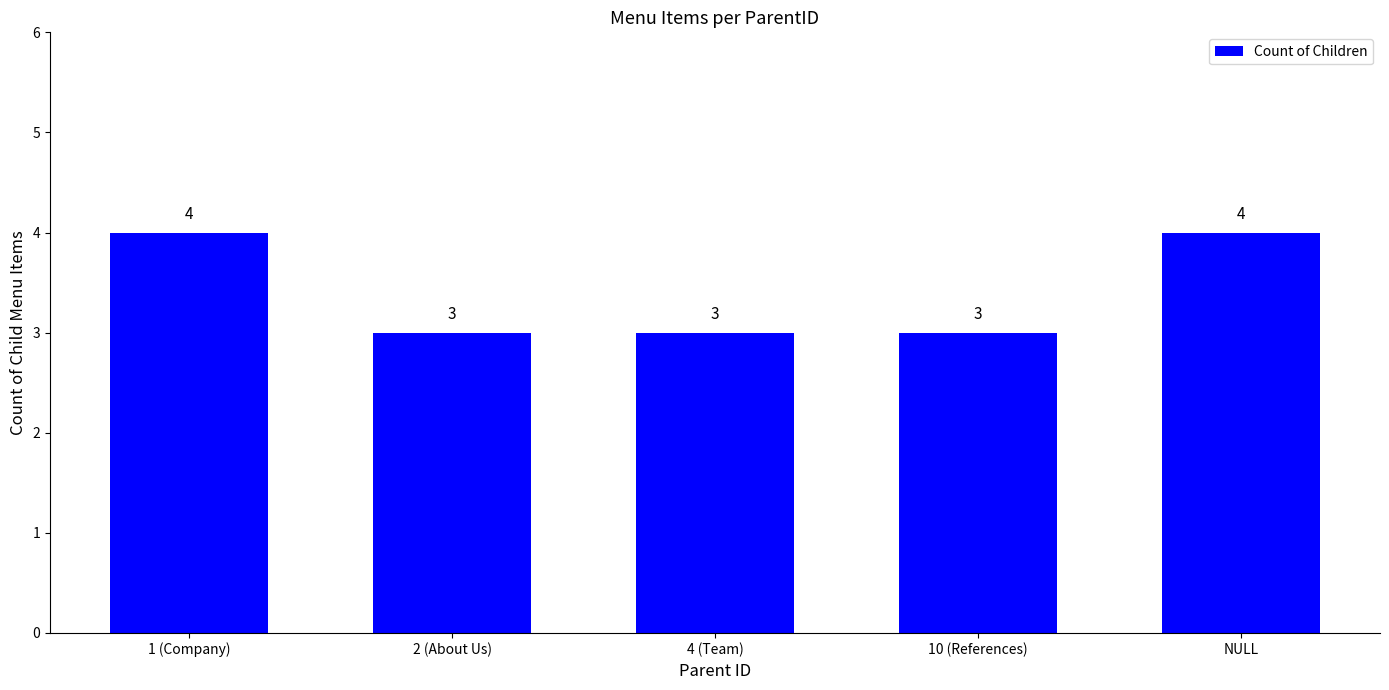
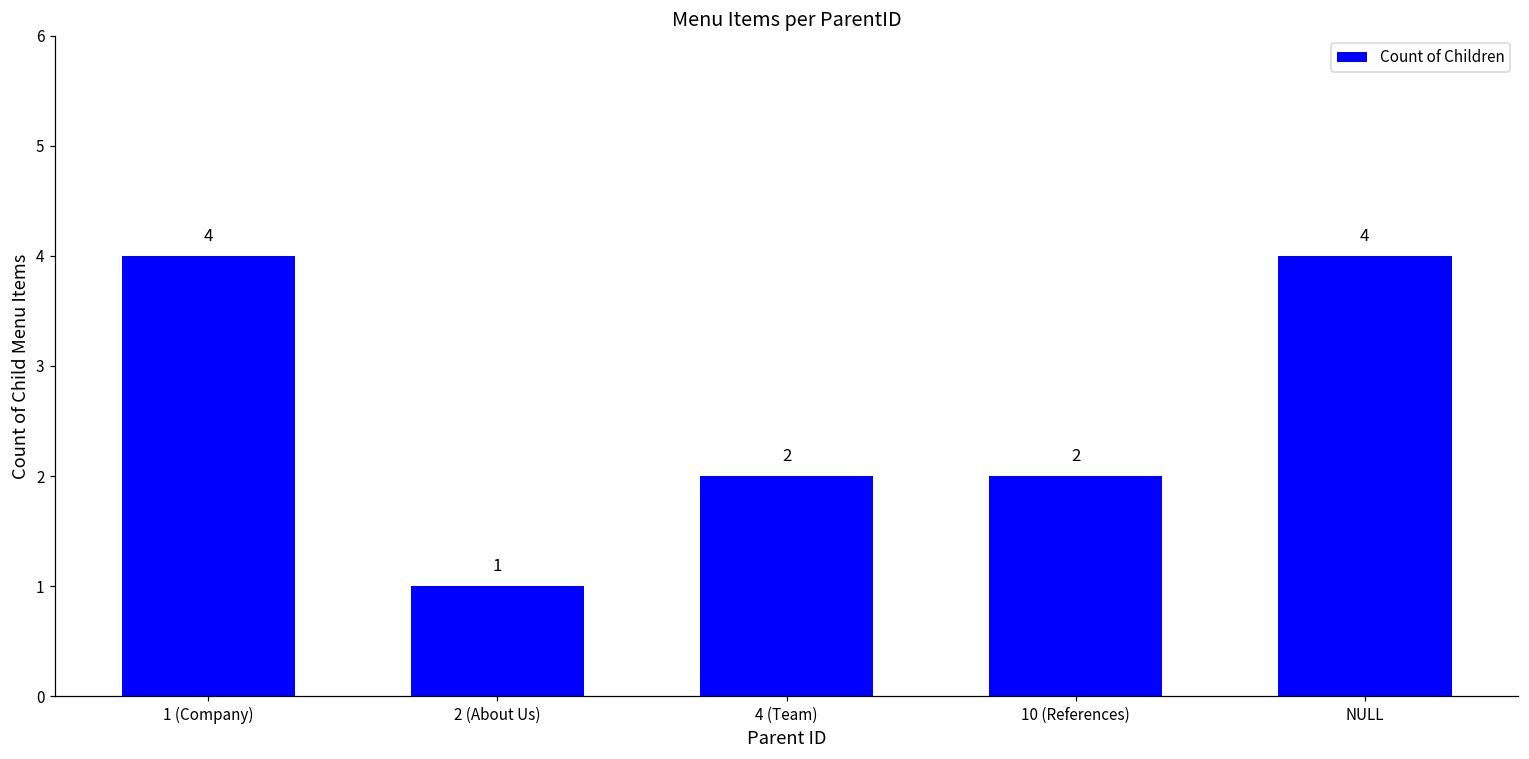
  {
    "1 (Company)": 4,
-   "2 (About Us)": 3,
-   "4 (Team)": 3,
-   "10 (References)": 3,
+   "2 (About Us)": 1,
+   "4 (Team)": 2,
+   "10 (References)": 2,
    "NULL": 4
  }
